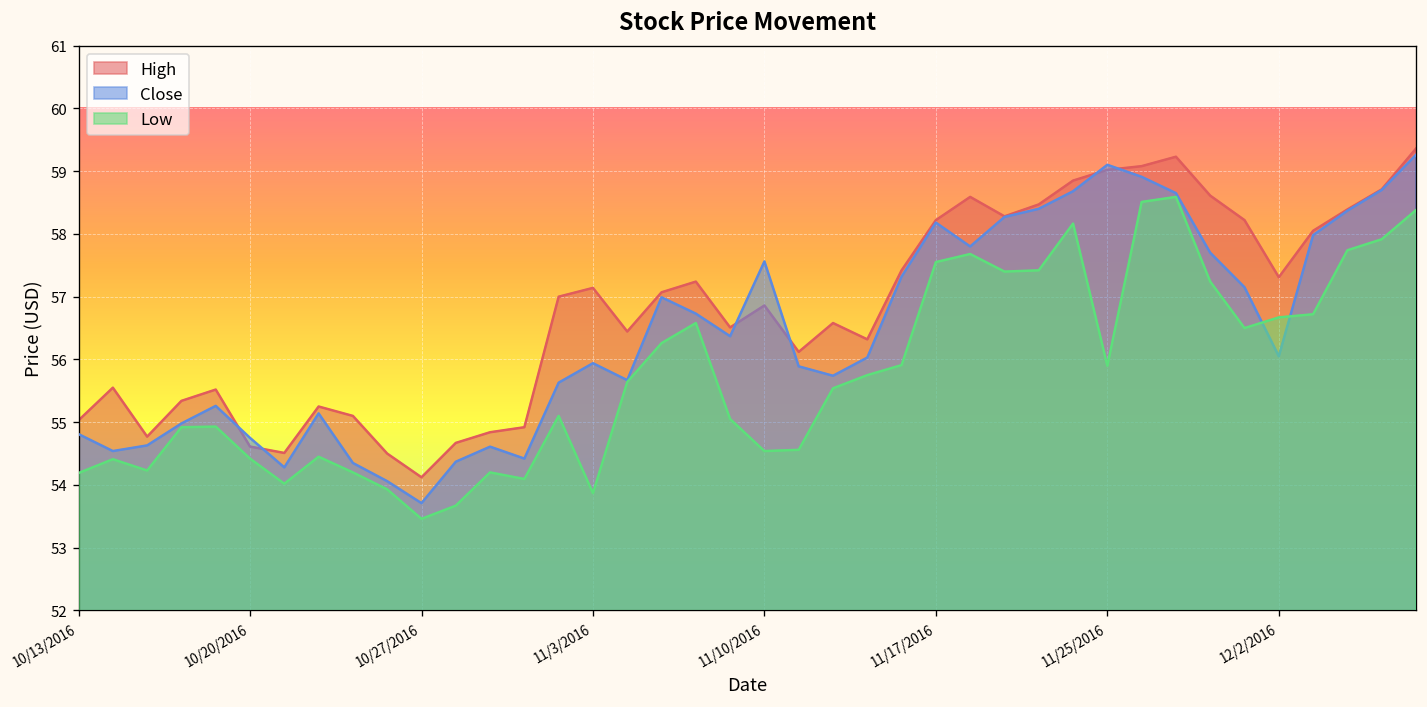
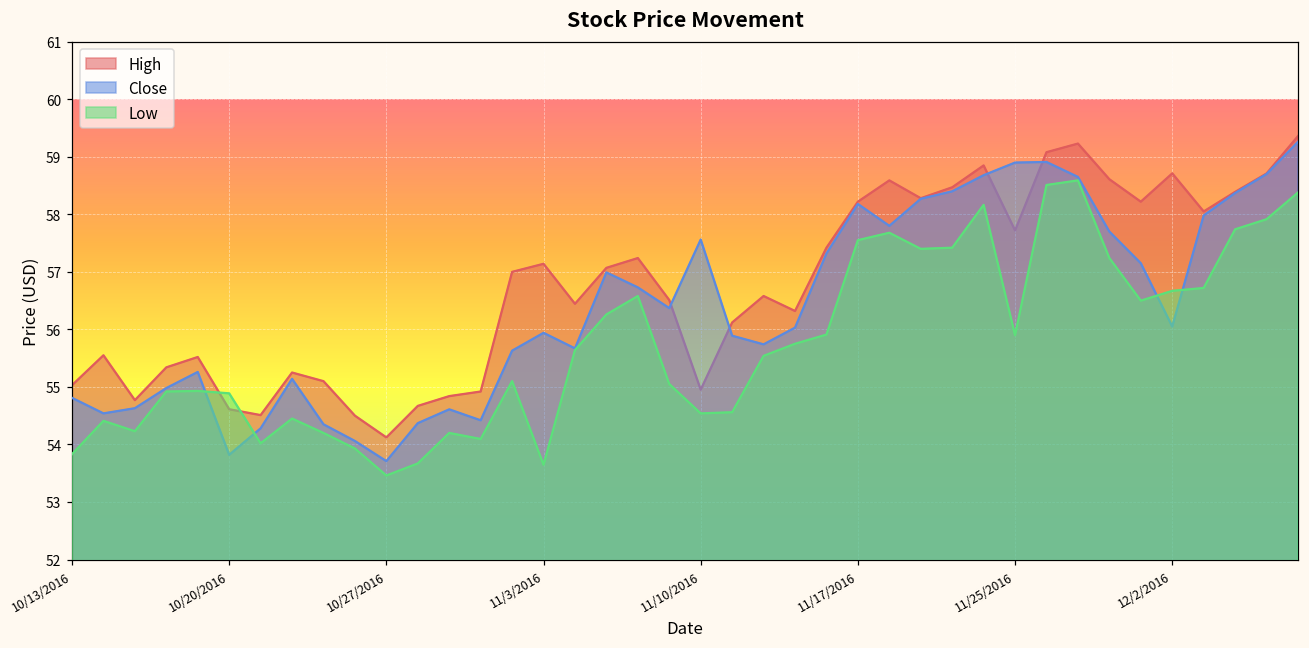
  {
    "High": {
      "10/13/2016": 55.0,
      "10/20/2016": 54.6,
      "10/27/2016": 54.1,
      "11/3/2016": 57.1,
-     "11/10/2016": 56.9,
-     "11/25/2016": 59.0,
-     "12/2/2016": 57.3
+     "11/10/2016": 55.0,
+     "11/25/2016": 57.7,
+     "12/2/2016": 58.7
    },
    "Close": {
      "10/13/2016": 54.8,
-     "10/20/2016": 54.8,
+     "10/20/2016": 53.8,
      "10/27/2016": 53.7,
      "11/3/2016": 55.9,
      "11/10/2016": 57.6,
-     "11/25/2016": 59.1,
+     "11/25/2016": 58.9,
      "12/2/2016": 56.1
    },
    "Low": {
-     "10/13/2016": 54.2,
-     "10/20/2016": 54.4,
+     "10/13/2016": 53.8,
+     "10/20/2016": 54.9,
      "10/27/2016": 53.5,
-     "11/3/2016": 53.9,
+     "11/3/2016": 53.6,
      "11/10/2016": 54.5,
      "11/17/2016": 57.6,
      "11/25/2016": 55.9,
      "12/2/2016": 56.7
    }
  }
